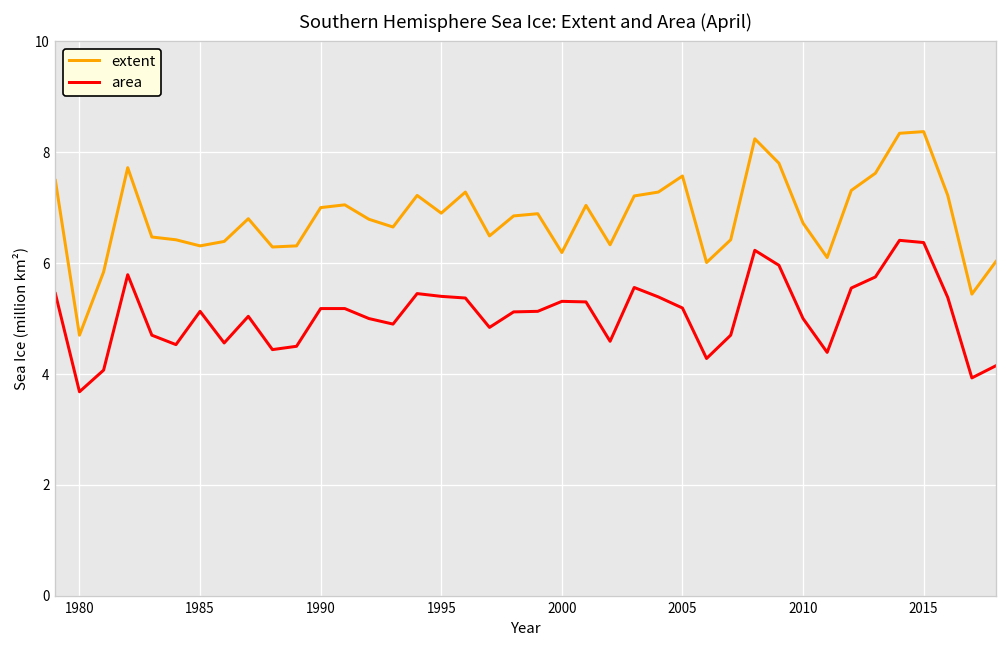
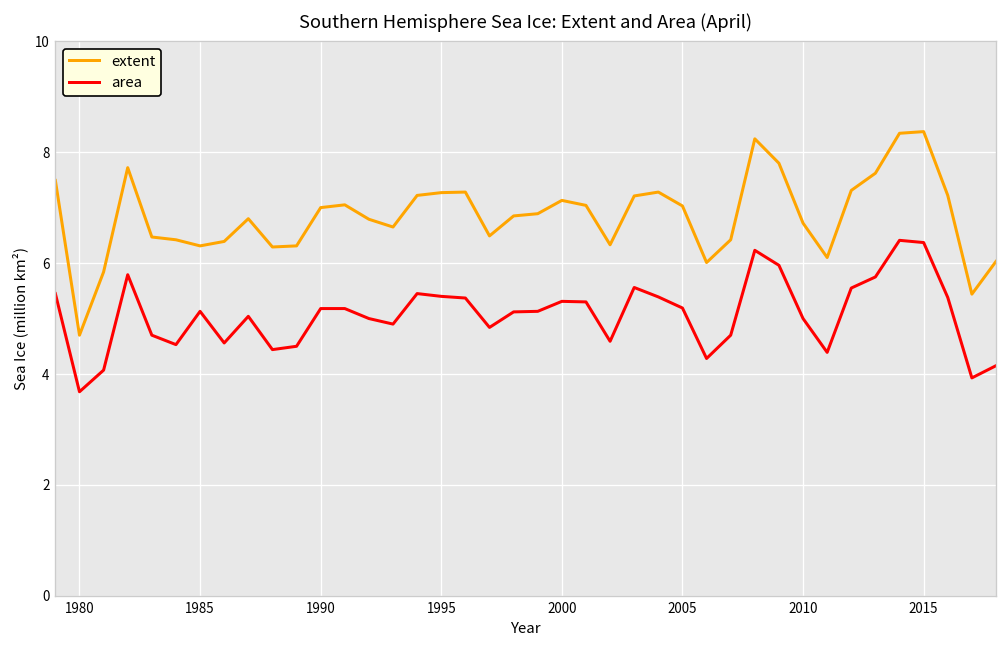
  {
    "extent": {
      "1980": 4.7,
      "1985": 6.3,
      "1990": 7.0,
-     "1995": 6.9,
-     "2000": 6.2,
-     "2005": 7.6,
+     "1995": 7.3,
+     "2000": 7.1,
+     "2005": 7.0,
      "2010": 6.7,
      "2015": 8.4
    },
    "area": {
      "1980": 3.7,
      "1985": 5.1,
      "1990": 5.2,
      "1995": 5.4,
      "2000": 5.3,
      "2005": 5.2,
      "2010": 5.0,
      "2015": 6.4
    }
  }
